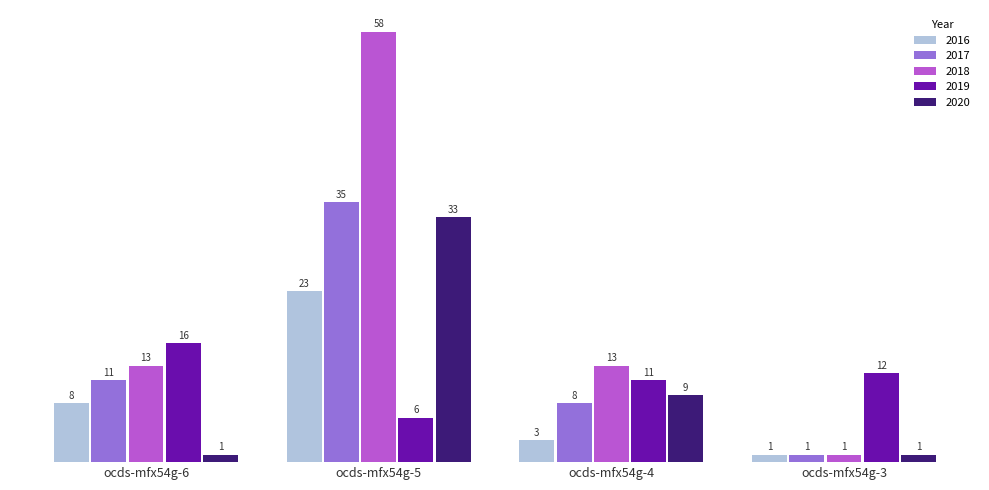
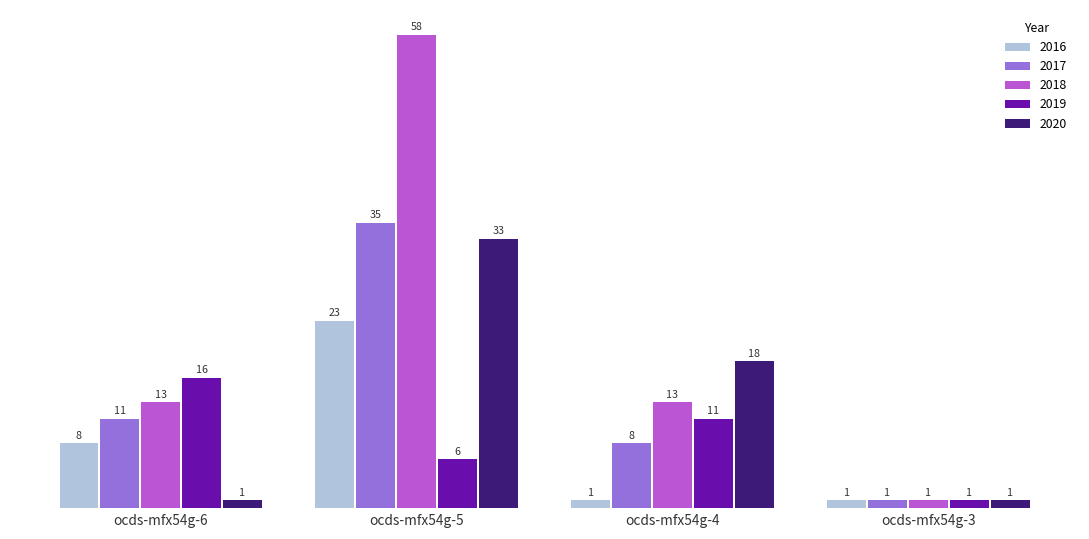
  {
    "2016": {
      "ocds-mfx54g-6": 8,
      "ocds-mfx54g-5": 23,
-     "ocds-mfx54g-4": 3,
+     "ocds-mfx54g-4": 1,
      "ocds-mfx54g-3": 1
    },
    "2019": {
      "ocds-mfx54g-6": 16,
      "ocds-mfx54g-5": 6,
      "ocds-mfx54g-4": 11,
-     "ocds-mfx54g-3": 12
+     "ocds-mfx54g-3": 1
    },
    "2020": {
      "ocds-mfx54g-6": 1,
      "ocds-mfx54g-5": 33,
-     "ocds-mfx54g-4": 9,
+     "ocds-mfx54g-4": 18,
      "ocds-mfx54g-3": 1
    }
  }
